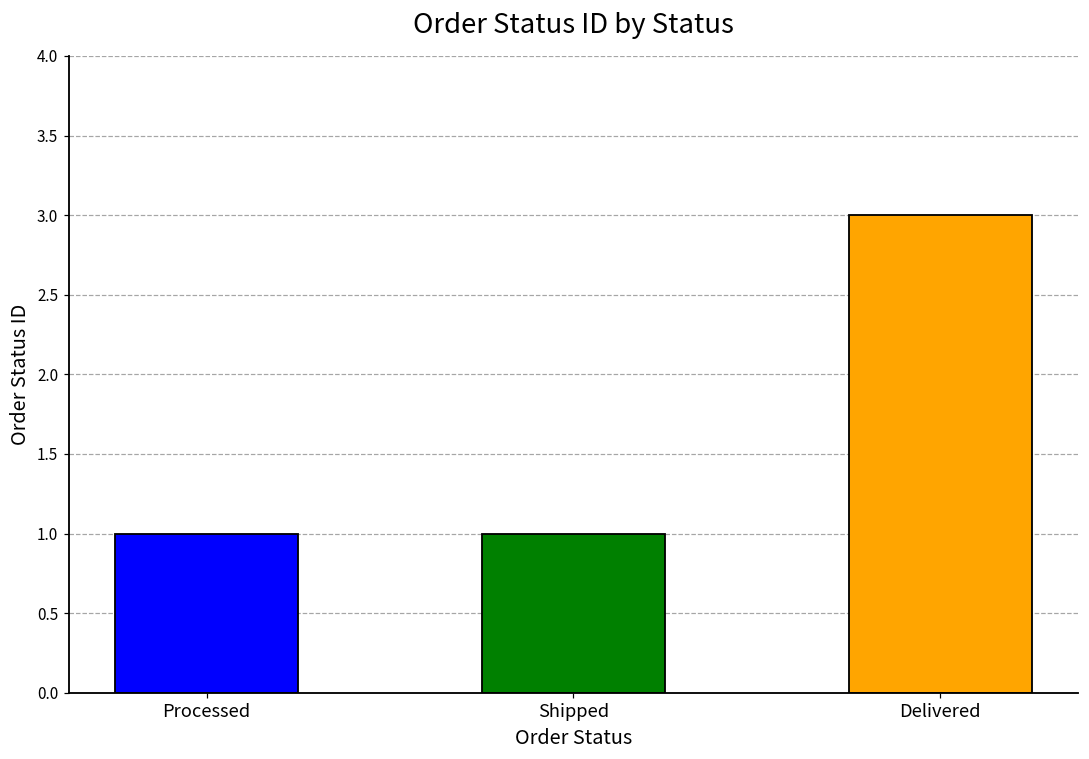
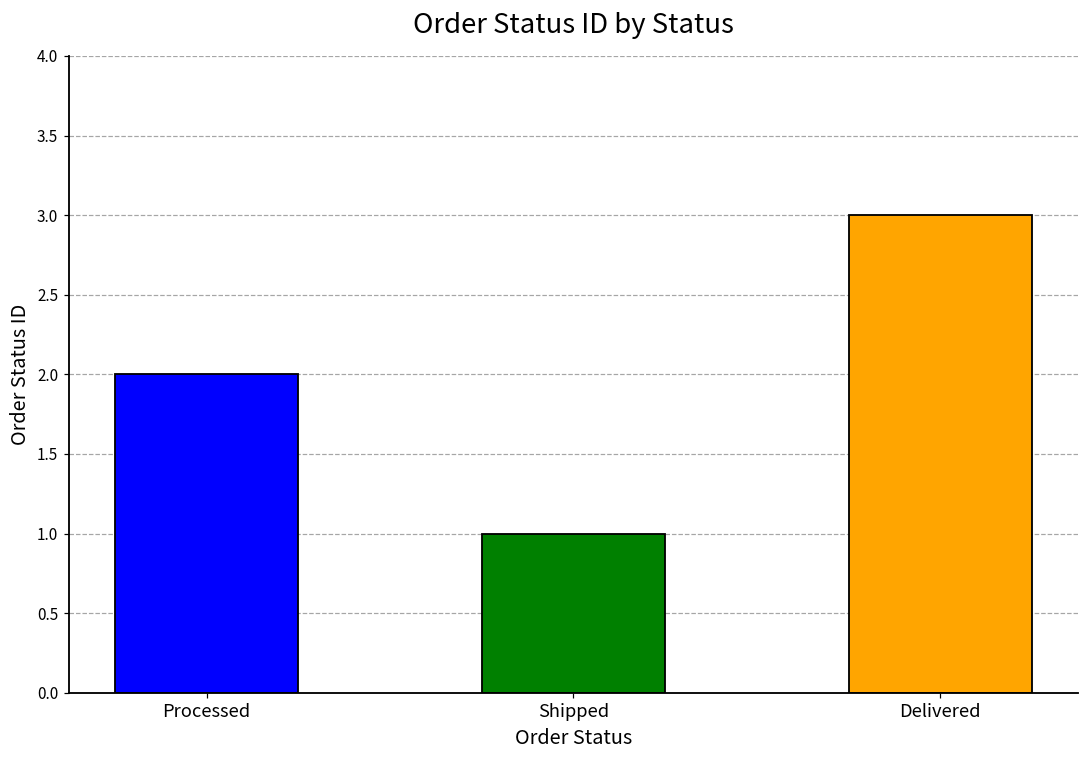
  {
-   "Processed": 1,
+   "Processed": 2,
    "Shipped": 1,
    "Delivered": 3
  }
